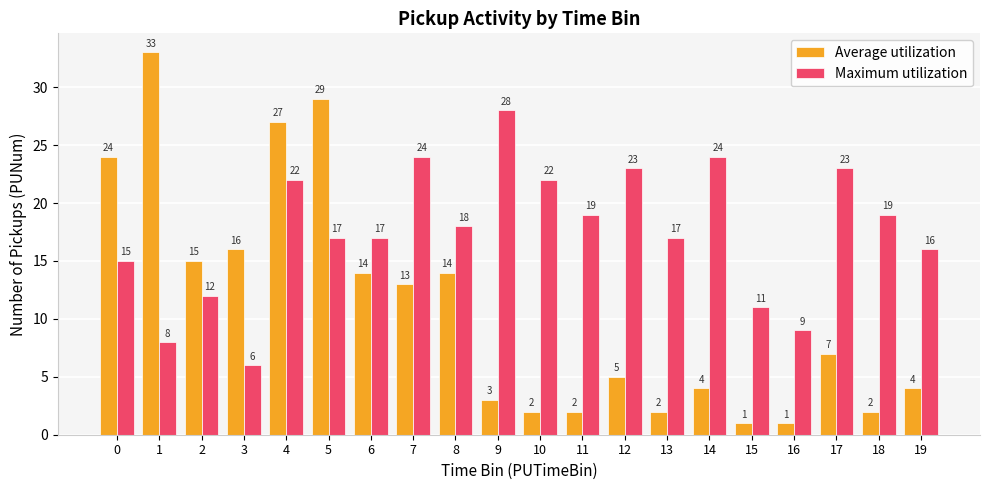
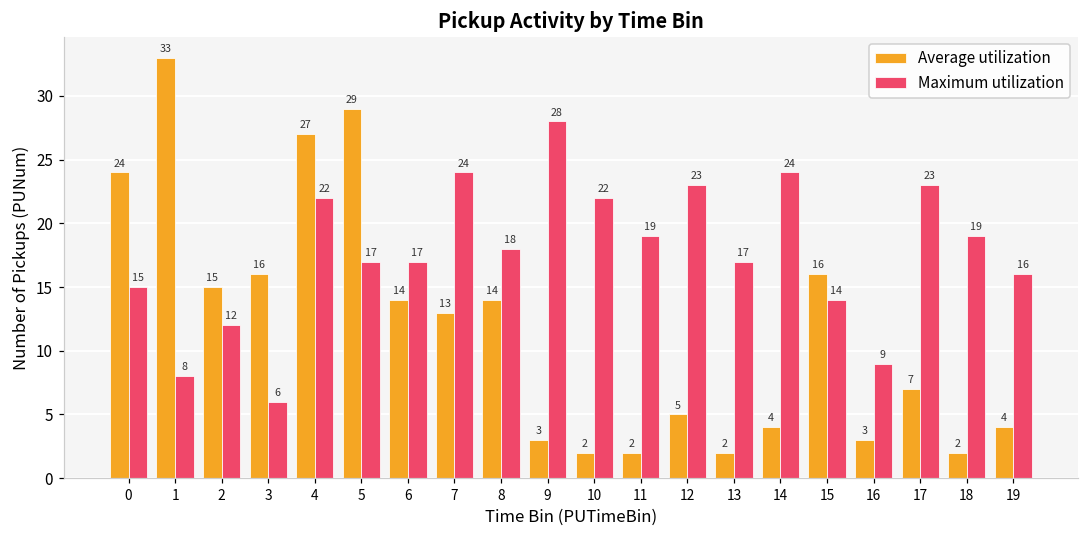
  {
    "Average utilization": {
      "0": 24,
      "1": 33,
      "2": 15,
      "3": 16,
      "4": 27,
      "5": 29,
      "6": 14,
      "7": 13,
      "8": 14,
      "9": 3,
      "10": 2,
      "11": 2,
      "12": 5,
      "13": 2,
      "14": 4,
-     "15": 1,
-     "16": 1,
+     "15": 16,
+     "16": 3,
      "17": 7,
      "18": 2,
      "19": 4
    },
    "Maximum utilization": {
      "0": 15,
      "1": 8,
      "2": 12,
      "3": 6,
      "4": 22,
      "5": 17,
      "6": 17,
      "7": 24,
      "8": 18,
      "9": 28,
      "10": 22,
      "11": 19,
      "12": 23,
      "13": 17,
      "14": 24,
-     "15": 11,
+     "15": 14,
      "16": 9,
      "17": 23,
      "18": 19,
      "19": 16
    }
  }
